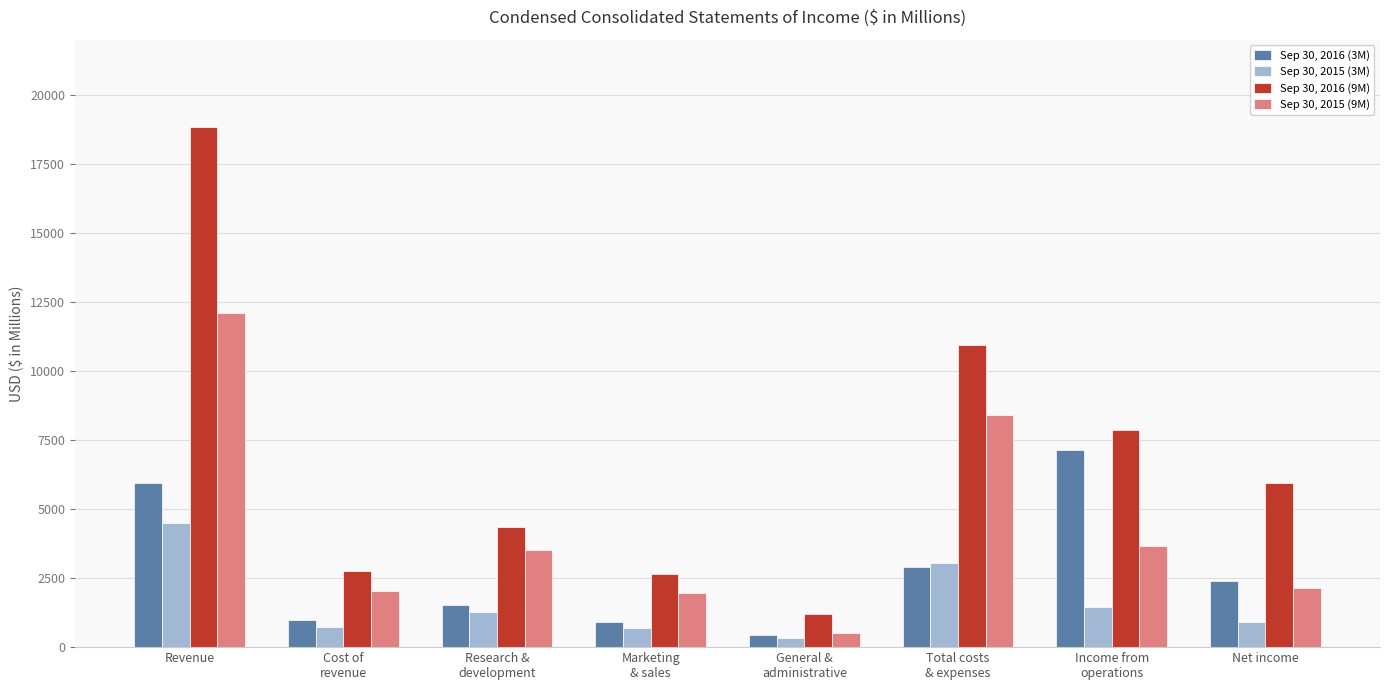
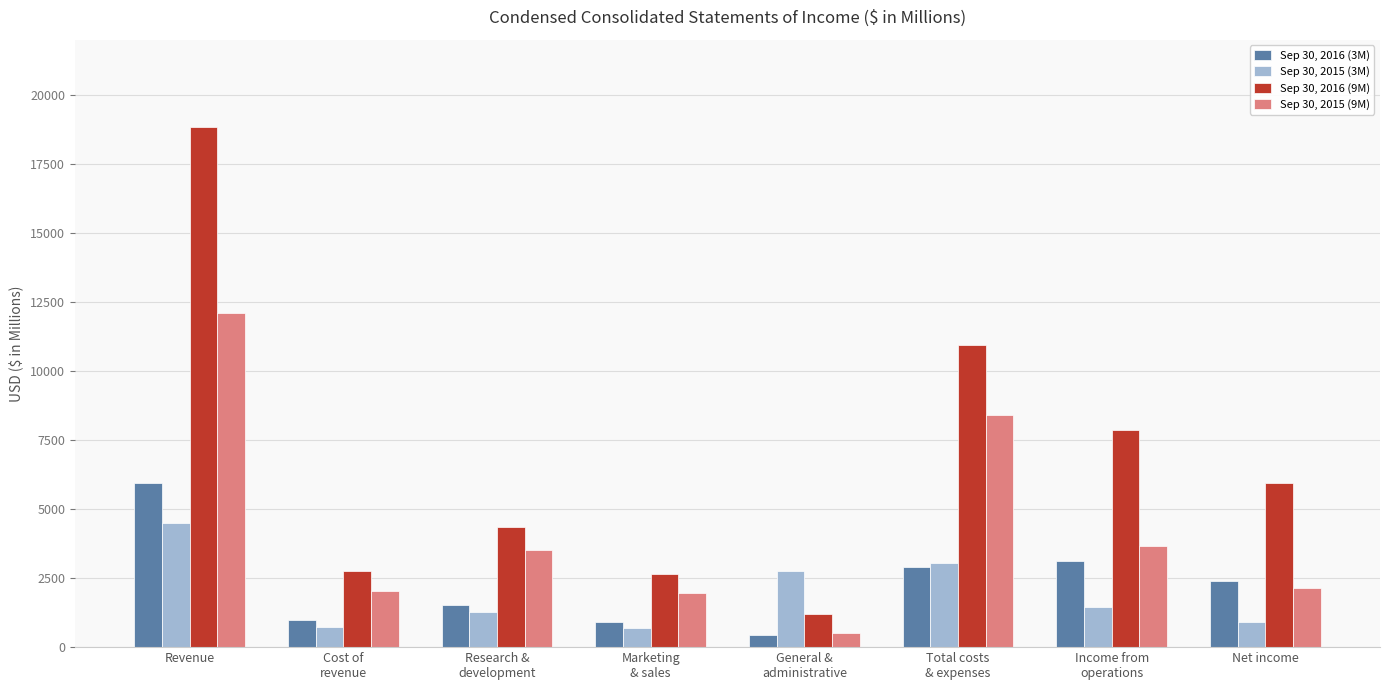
  {
    "Sep 30, 2016 (3M)": {
      "Revenue": 6000,
      "Cost of revenue": 1000,
      "Research & development": 1500,
      "Marketing & sales": 900,
      "General & administrative": 400,
      "Total costs & expenses": 2900,
-     "Income from operations": 7100,
+     "Income from operations": 3100,
      "Net income": 2400
    },
    "Sep 30, 2015 (3M)": {
      "Revenue": 4500,
      "Cost of revenue": 700,
      "Research & development": 1300,
      "Marketing & sales": 700,
-     "General & administrative": 300,
+     "General & administrative": 2800,
      "Total costs & expenses": 3000,
      "Income from operations": 1500,
      "Net income": 900
    },
    "Sep 30, 2016 (9M)": {
      "Revenue": 18800,
      "Cost of revenue": 2700,
      "Research & development": 4300,
      "Marketing & sales": 2700,
      "General & administrative": 1200,
      "Total costs & expenses": 11000,
      "Income from operations": 7900,
      "Net income": 5900
    },
    "Sep 30, 2015 (9M)": {
      "Revenue": 12100,
      "Cost of revenue": 2000,
      "Research & development": 3500,
      "Marketing & sales": 2000,
      "General & administrative": 500,
      "Total costs & expenses": 8400,
      "Income from operations": 3700,
      "Net income": 2100
    }
  }
